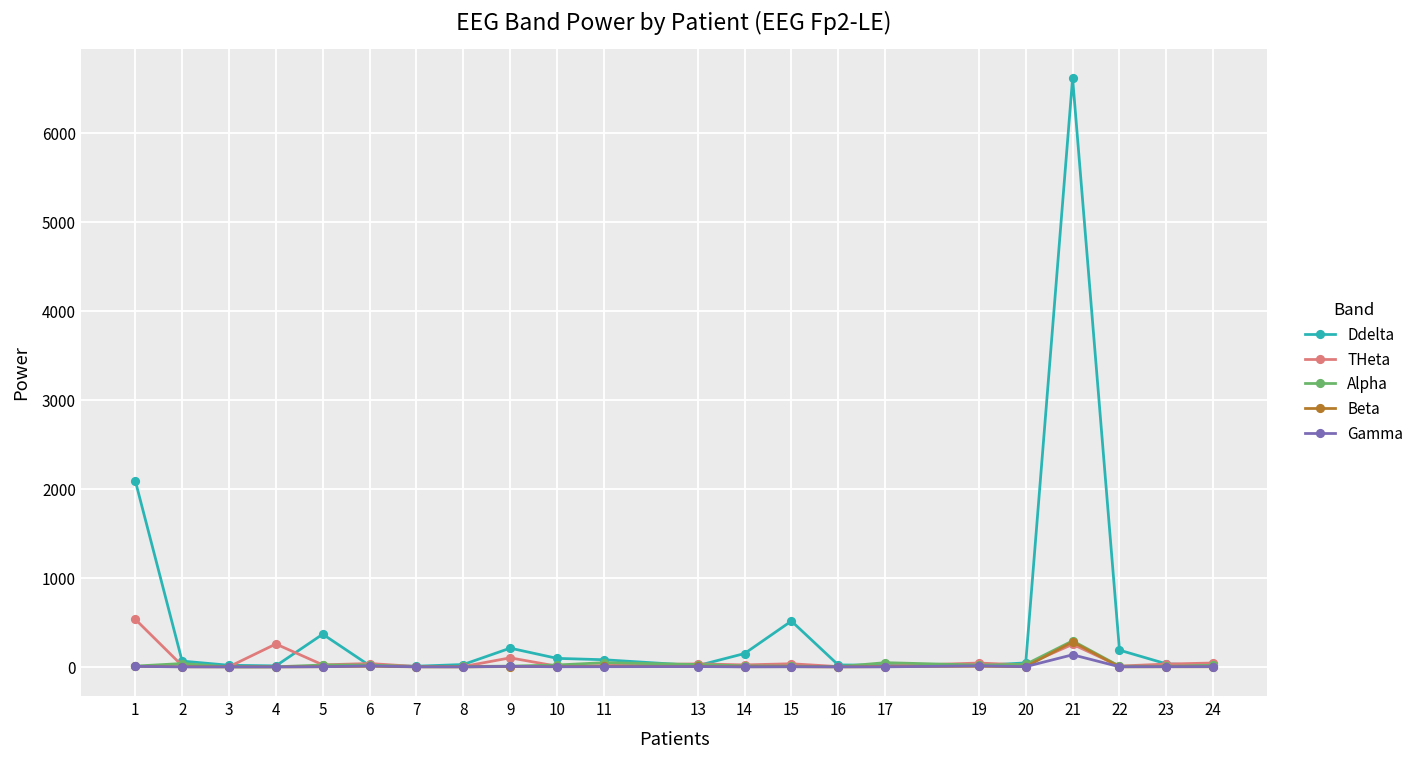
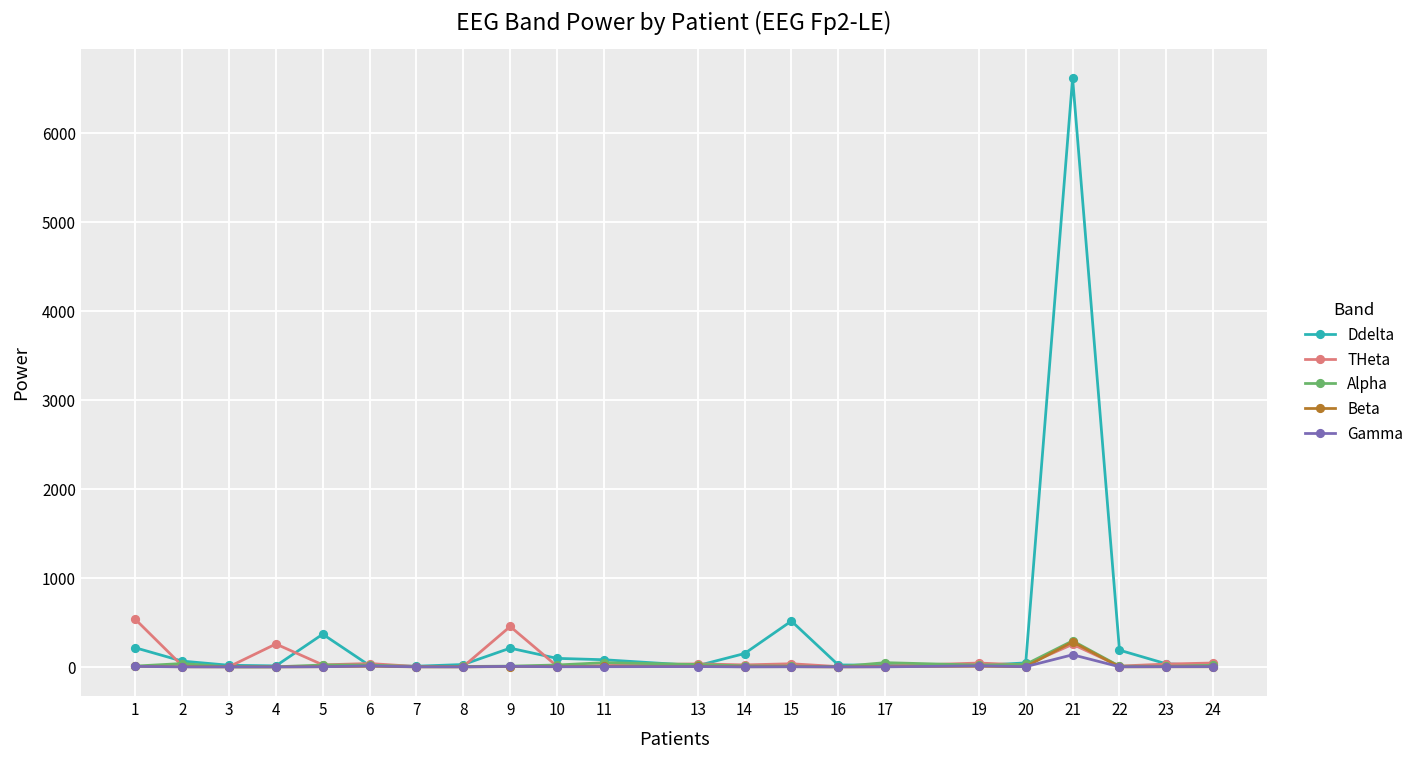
  {
    "Ddelta": {
-     "1": 2100,
+     "1": 200,
      "5": 400,
      "9": 200,
      "10": 100,
      "11": 100,
      "14": 200,
      "15": 500,
      "21": 6600,
      "22": 200
    },
    "THeta": {
      "1": 500,
      "4": 300,
-     "9": 100
+     "9": 500
    },
    "Alpha": {
      "11": 100
    },
    "Gamma": {
      "21": 100
    }
  }
